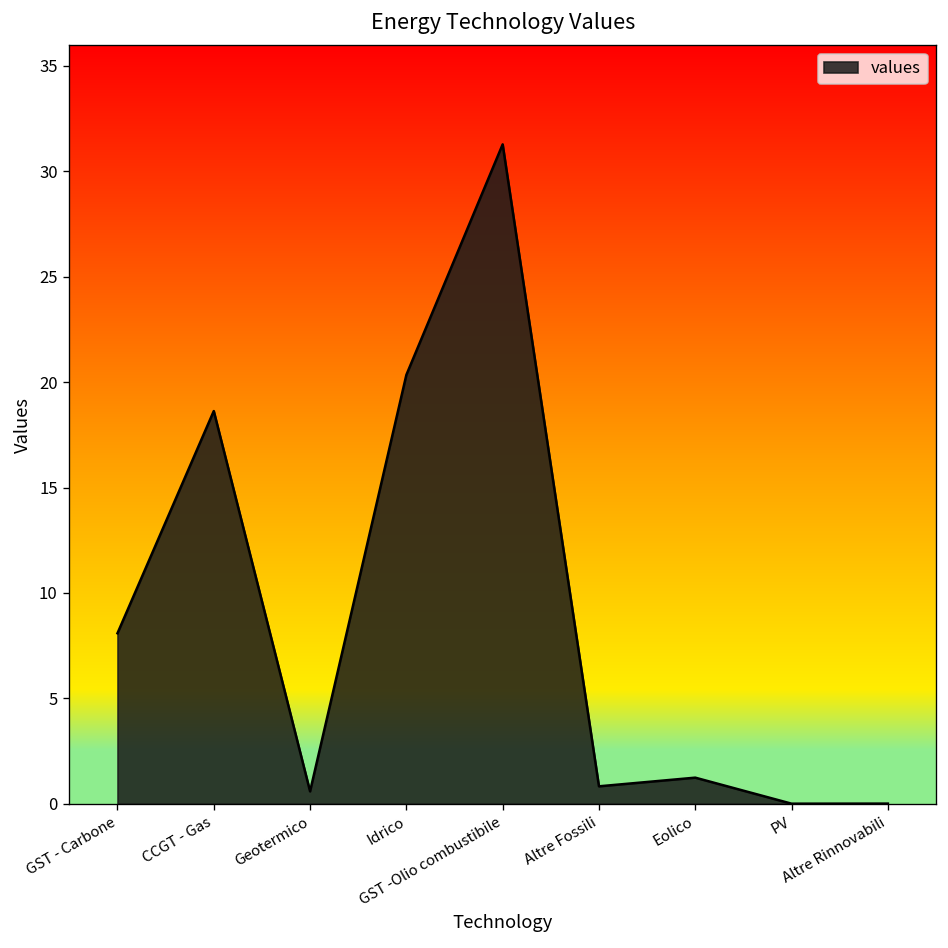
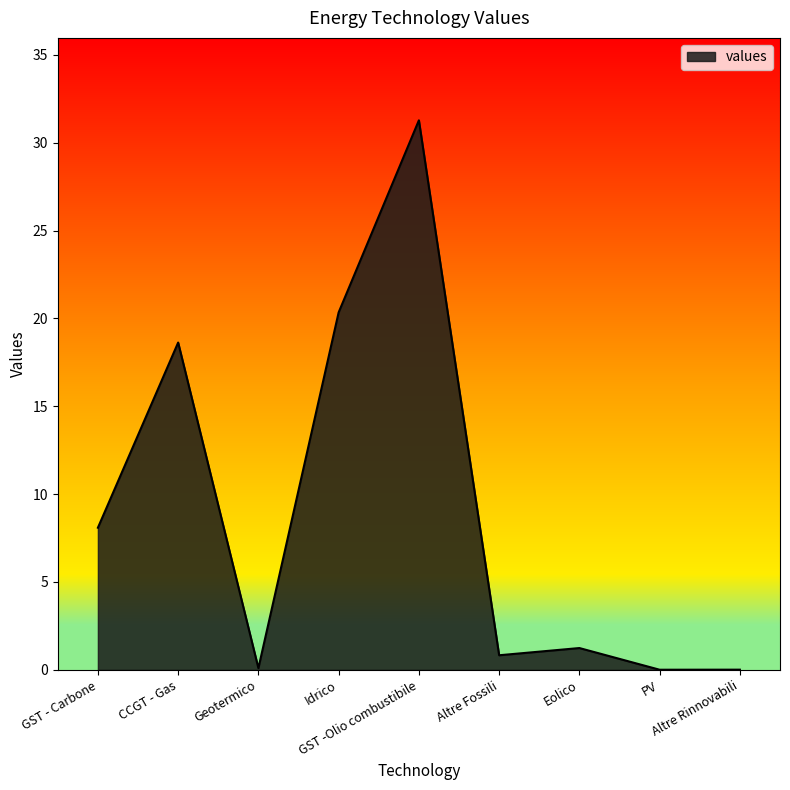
  {
    "GST - Carbone": 8.1,
    "CCGT - Gas": 18.6,
-   "Geotermico": 0.6,
+   "Geotermico": 0.1,
    "Idrico": 20.3,
    "GST -Olio combustibile": 31.3,
    "Altre Fossili": 0.8,
    "Eolico": 1.2,
    "PV": 0.0,
    "Altre Rinnovabili": 0.0
  }
